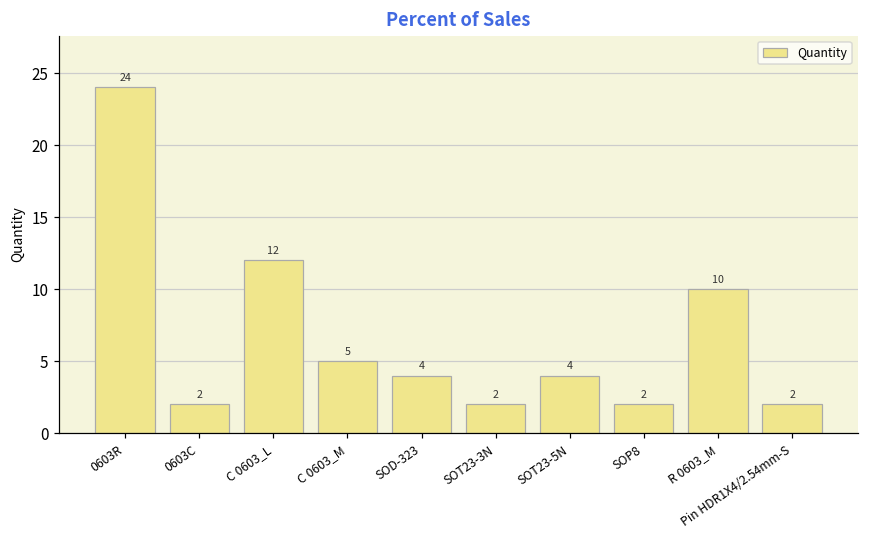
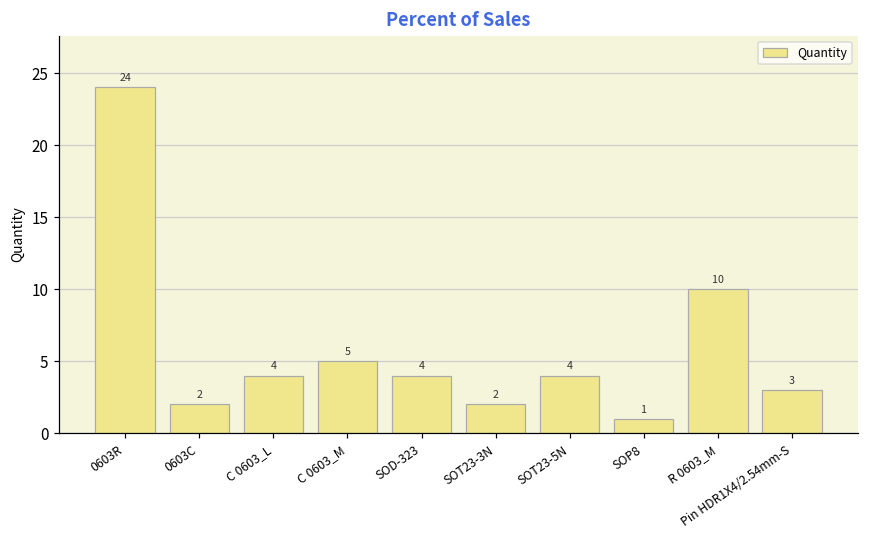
  {
    "0603R": 24,
    "0603C": 2,
-   "C 0603_L": 12,
+   "C 0603_L": 4,
    "C 0603_M": 5,
    "SOD-323": 4,
    "SOT23-3N": 2,
    "SOT23-5N": 4,
-   "SOP8": 2,
+   "SOP8": 1,
    "R 0603_M": 10,
-   "Pin HDR1X4/2.54mm-S": 2
+   "Pin HDR1X4/2.54mm-S": 3
  }
